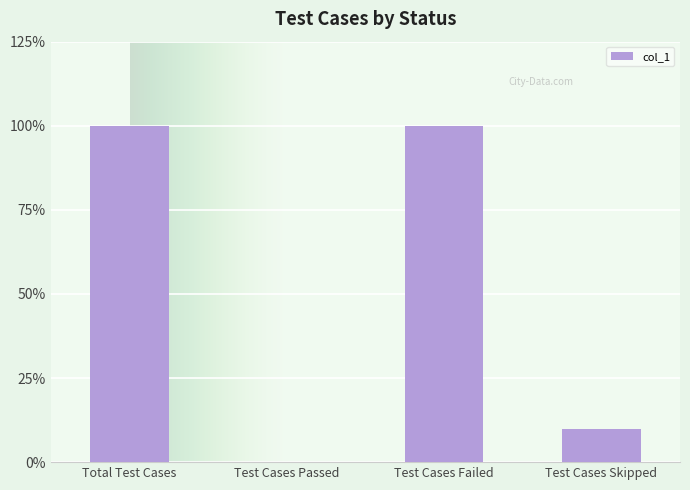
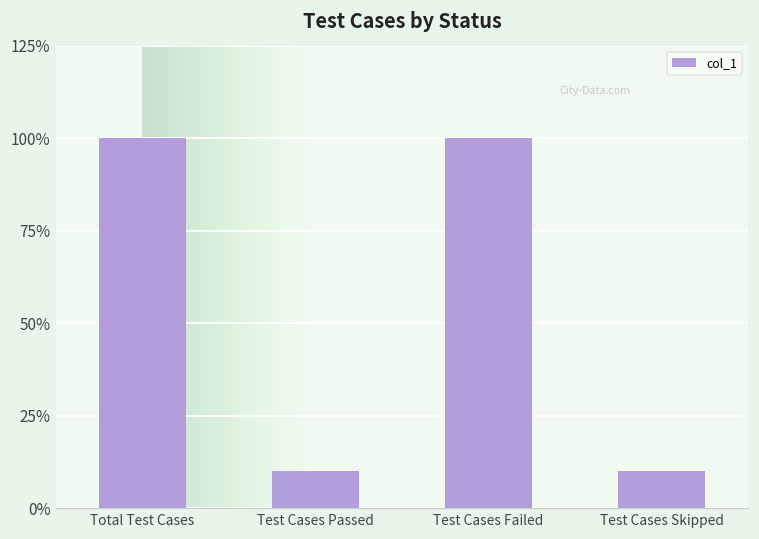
  {
    "Total Test Cases": "100%",
-   "Test Cases Passed": "0%",
+   "Test Cases Passed": "10%",
    "Test Cases Failed": "100%",
    "Test Cases Skipped": "10%"
  }
